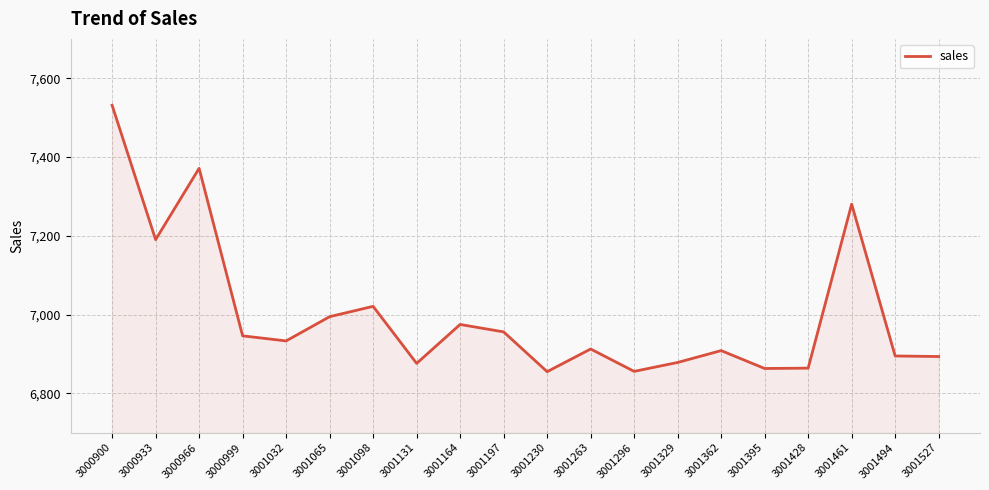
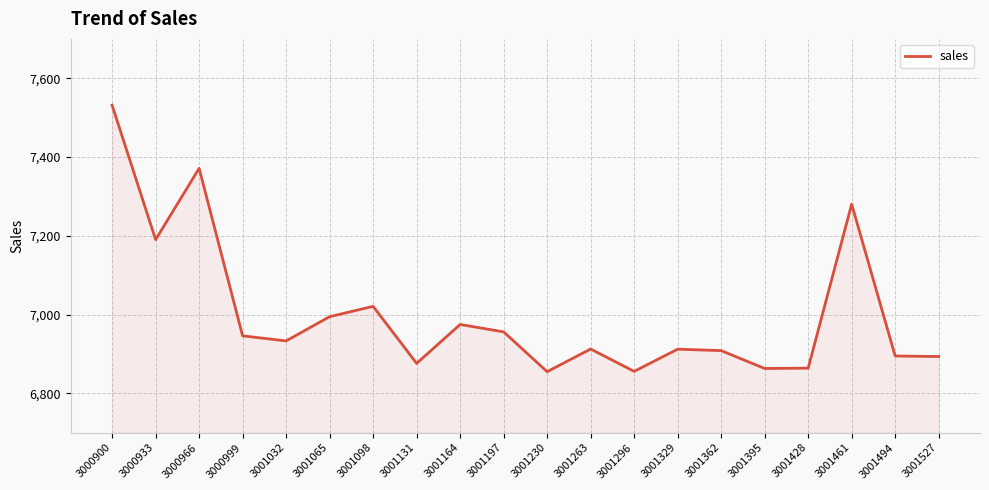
  {
    "3000900": "7,530",
    "3000933": "7,190",
    "3000966": "7,370",
    "3000999": "6,950",
    "3001032": "6,930",
    "3001065": "6,990",
    "3001098": "7,020",
    "3001131": "6,880",
    "3001164": "6,970",
    "3001197": "6,960",
    "3001230": "6,850",
    "3001263": "6,910",
    "3001296": "6,860",
-   "3001329": "6,880",
+   "3001329": "6,910",
    "3001362": "6,910",
    "3001395": "6,860",
    "3001428": "6,860",
    "3001461": "7,280",
    "3001494": "6,890",
    "3001527": "6,890"
  }
